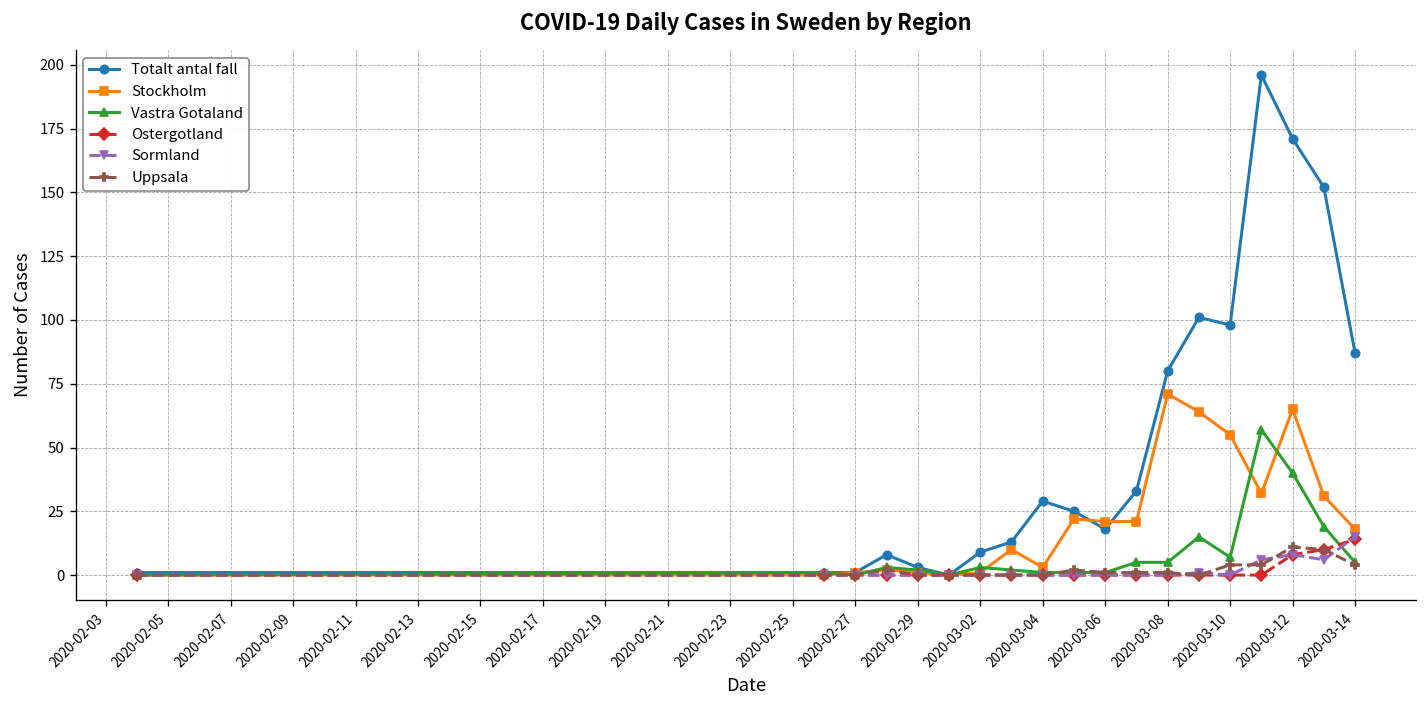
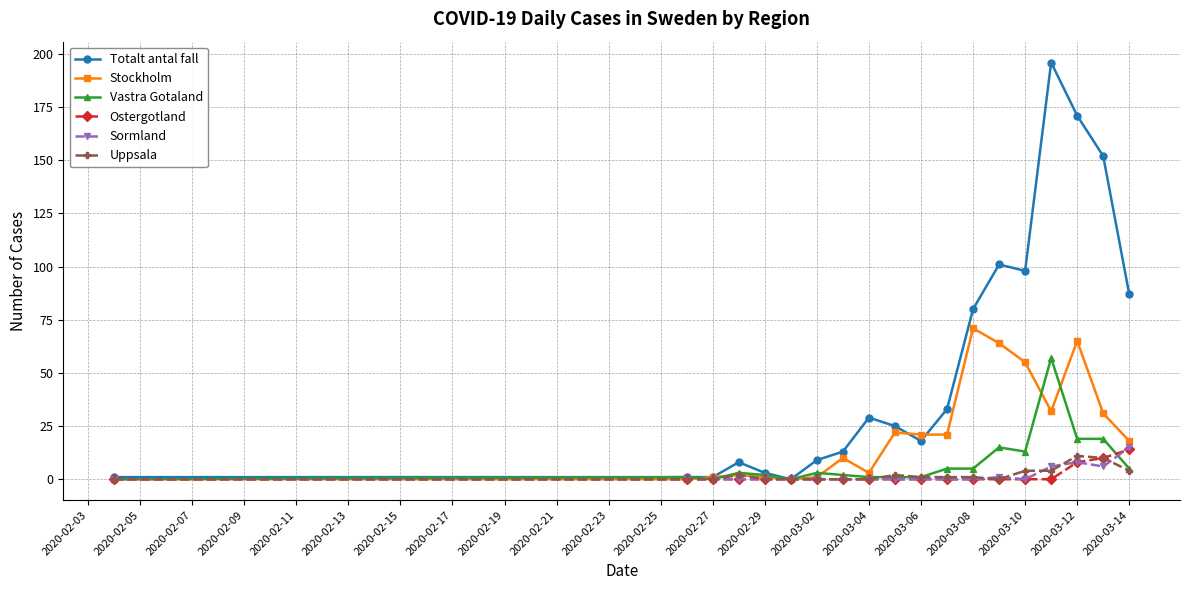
  {
    "Totalt antal fall": {
      "2020-03-02": 9,
      "2020-03-04": 29,
      "2020-03-06": 18,
      "2020-03-08": 80,
      "2020-03-10": 98,
      "2020-03-12": 171,
      "2020-03-14": 87
    },
    "Stockholm": {
      "2020-03-04": 3,
      "2020-03-06": 21,
      "2020-03-08": 71,
      "2020-03-10": 55,
      "2020-03-12": 65,
      "2020-03-14": 18
    },
    "Vastra Gotaland": {
      "2020-03-02": 3,
      "2020-03-08": 5,
-     "2020-03-10": 7,
-     "2020-03-12": 40
+     "2020-03-10": 13,
+     "2020-03-12": 19
    },
    "Uppsala": {
      "2020-03-10": 4,
      "2020-03-12": 11
    }
  }
